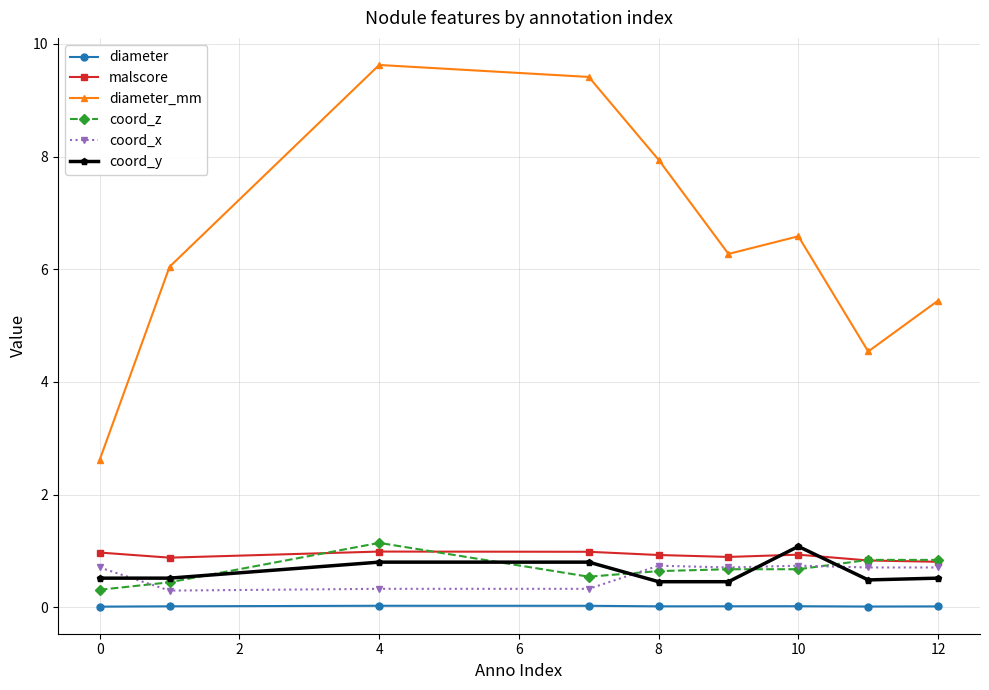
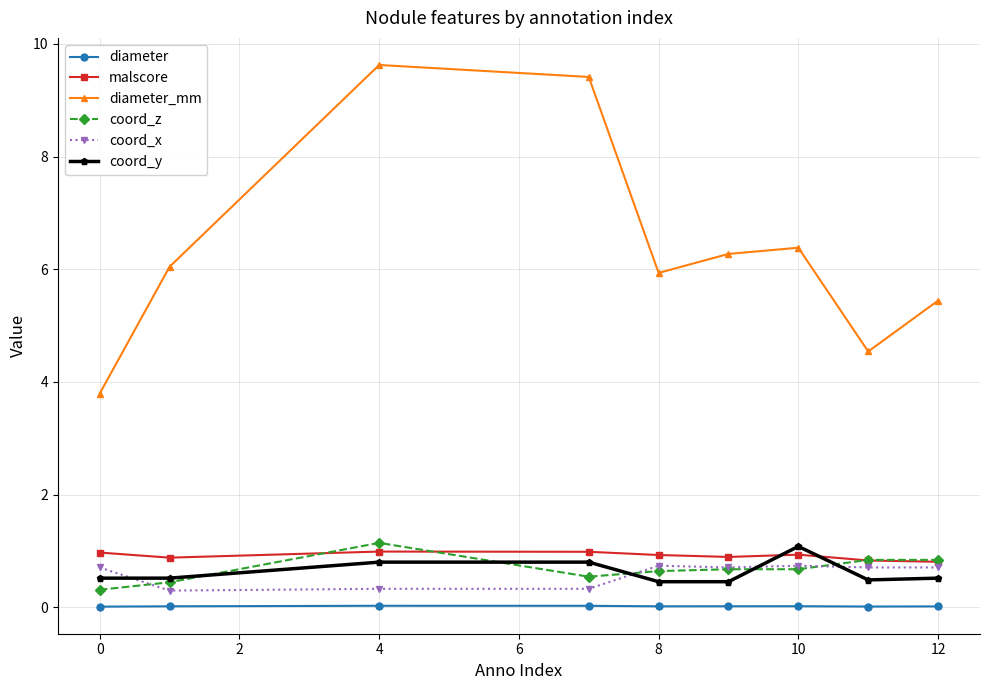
  {
    "diameter": {
      "0": 0.0,
      "4": 0.0,
      "8": 0.0,
      "10": 0.0,
      "12": 0.0
    },
    "malscore": {
      "0": 1.0,
      "4": 1.0,
      "8": 0.9,
      "10": 0.9
    },
    "diameter_mm": {
-     "0": 2.6,
+     "0": 3.8,
      "4": 9.6,
-     "8": 7.9,
-     "10": 6.6,
+     "8": 5.9,
+     "10": 6.4,
      "12": 5.4
    },
    "coord_z": {
      "0": 0.3,
      "4": 1.1,
      "8": 0.6,
      "10": 0.7
    },
    "coord_x": {
      "0": 0.7,
      "4": 0.3,
      "8": 0.7,
      "10": 0.7,
      "12": 0.7
    },
    "coord_y": {
      "0": 0.5,
      "4": 0.8,
      "8": 0.5,
      "10": 1.1,
      "12": 0.5
    }
  }
